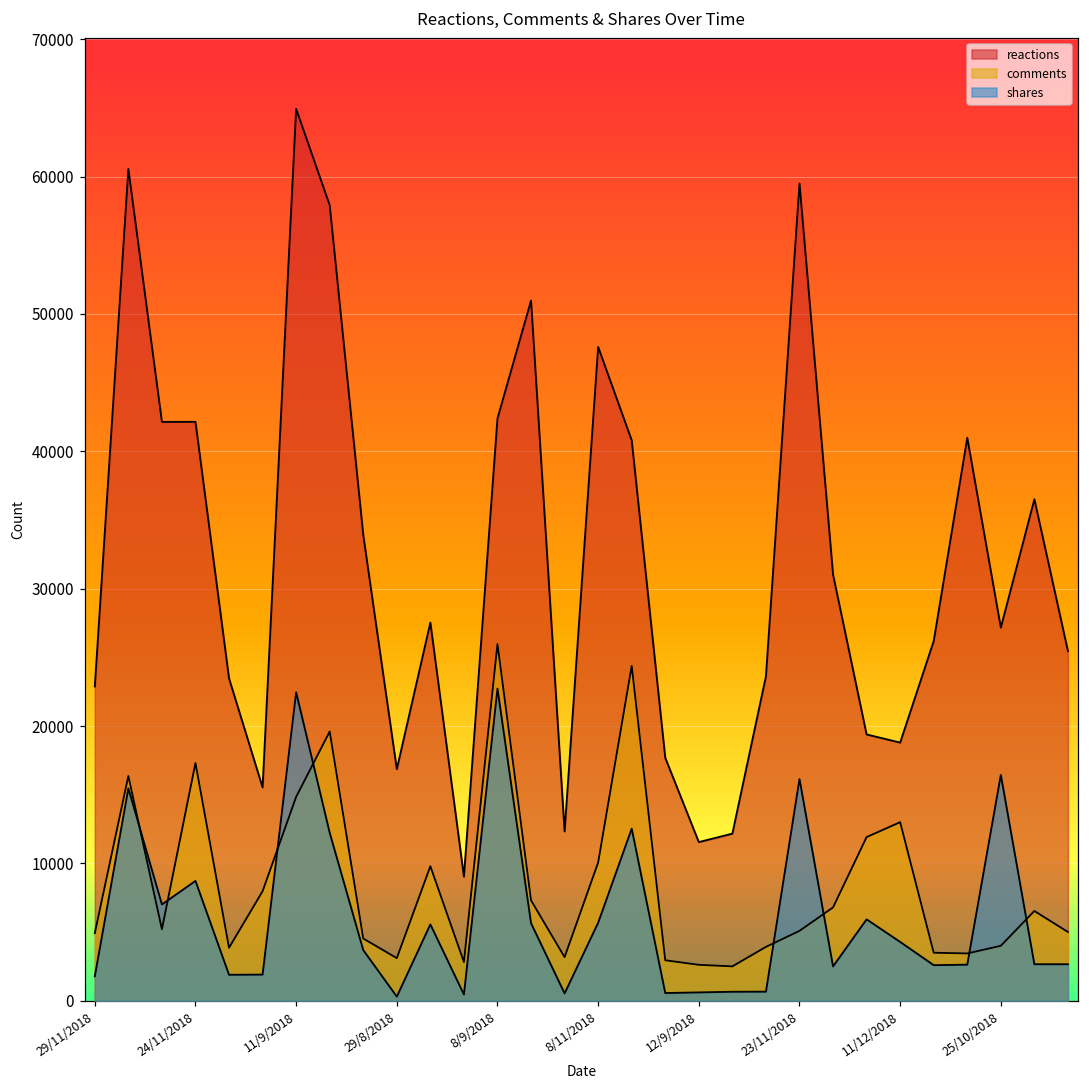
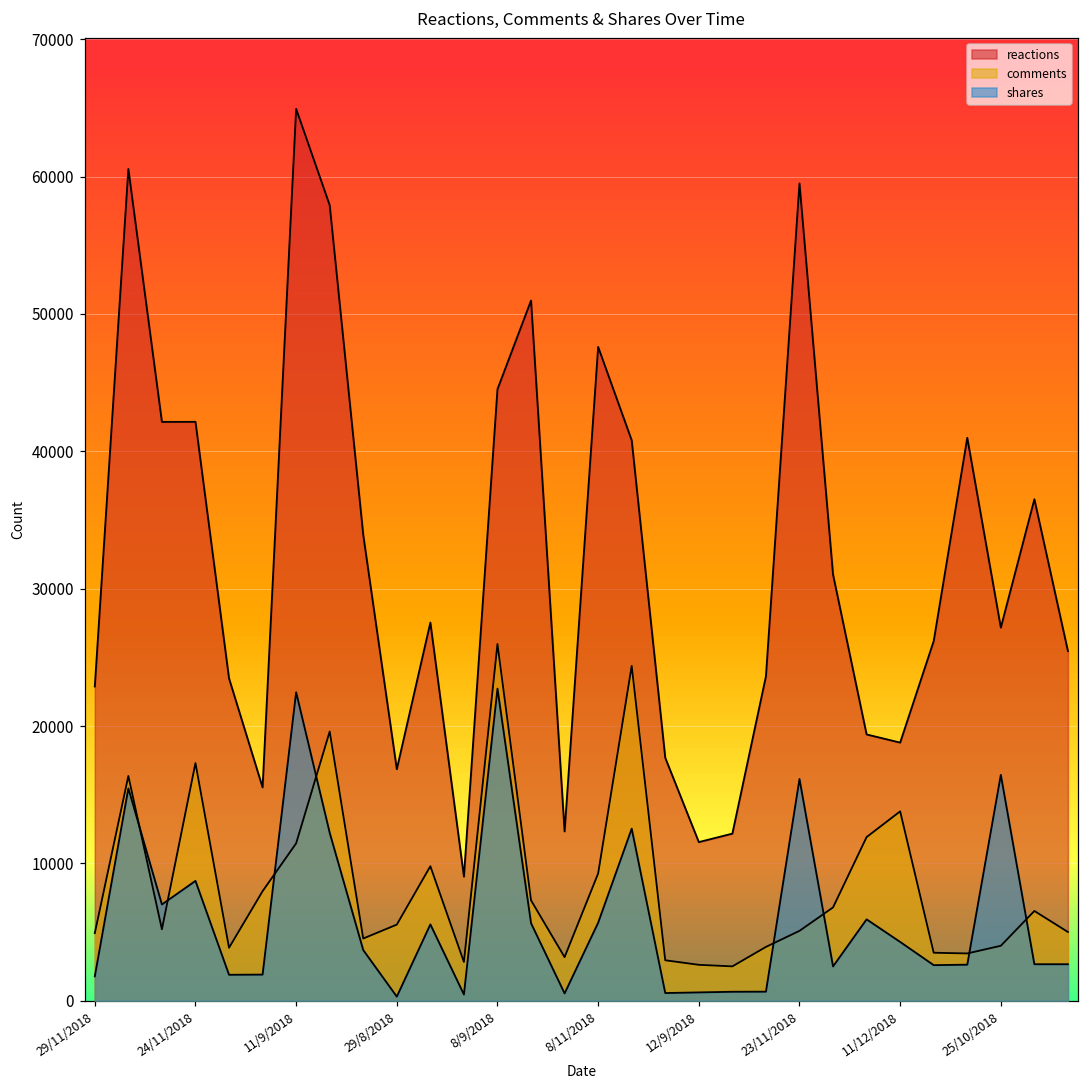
  {
    "reactions": {
      "29/11/2018": 22900,
      "11/9/2018": 64900,
      "29/8/2018": 16900,
-     "8/9/2018": 42400,
+     "8/9/2018": 44500,
      "8/11/2018": 47600,
      "12/9/2018": 11600,
      "11/12/2018": 18800,
      "25/10/2018": 27200
    },
    "comments": {
      "29/11/2018": 4900,
-     "11/9/2018": 14800,
-     "29/8/2018": 3100,
+     "11/9/2018": 11500,
+     "29/8/2018": 5500,
      "8/9/2018": 26000,
-     "8/11/2018": 10100,
+     "8/11/2018": 9300,
      "12/9/2018": 2600,
-     "11/12/2018": 13000,
+     "11/12/2018": 13800,
      "25/10/2018": 4000
    },
    "shares": {
      "29/11/2018": 1800,
      "11/9/2018": 22500,
      "29/8/2018": 300,
      "8/9/2018": 22700,
      "8/11/2018": 5700,
      "12/9/2018": 600,
      "11/12/2018": 4300,
      "25/10/2018": 16400
    }
  }
